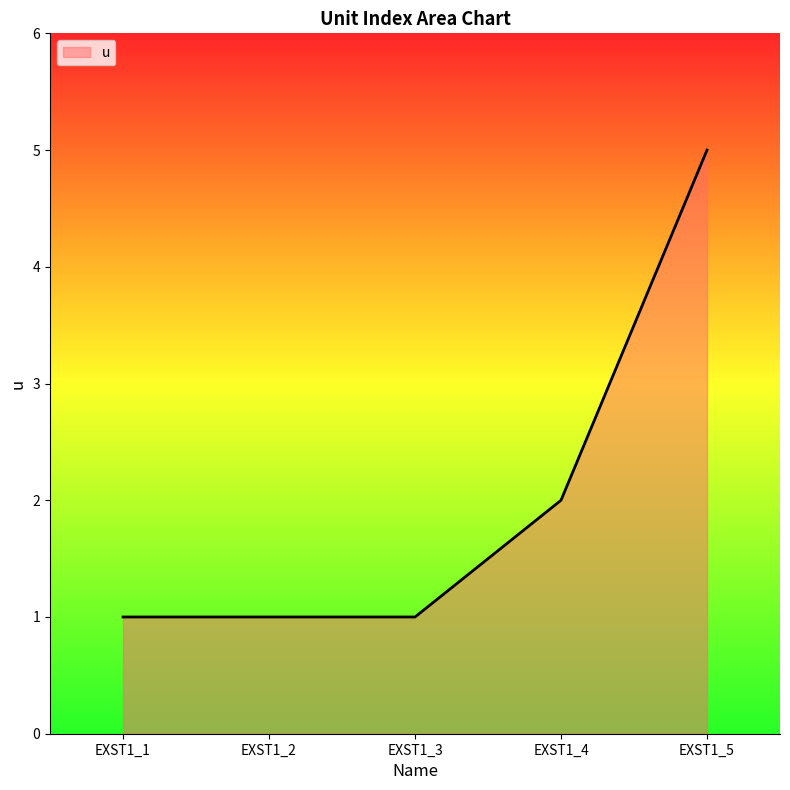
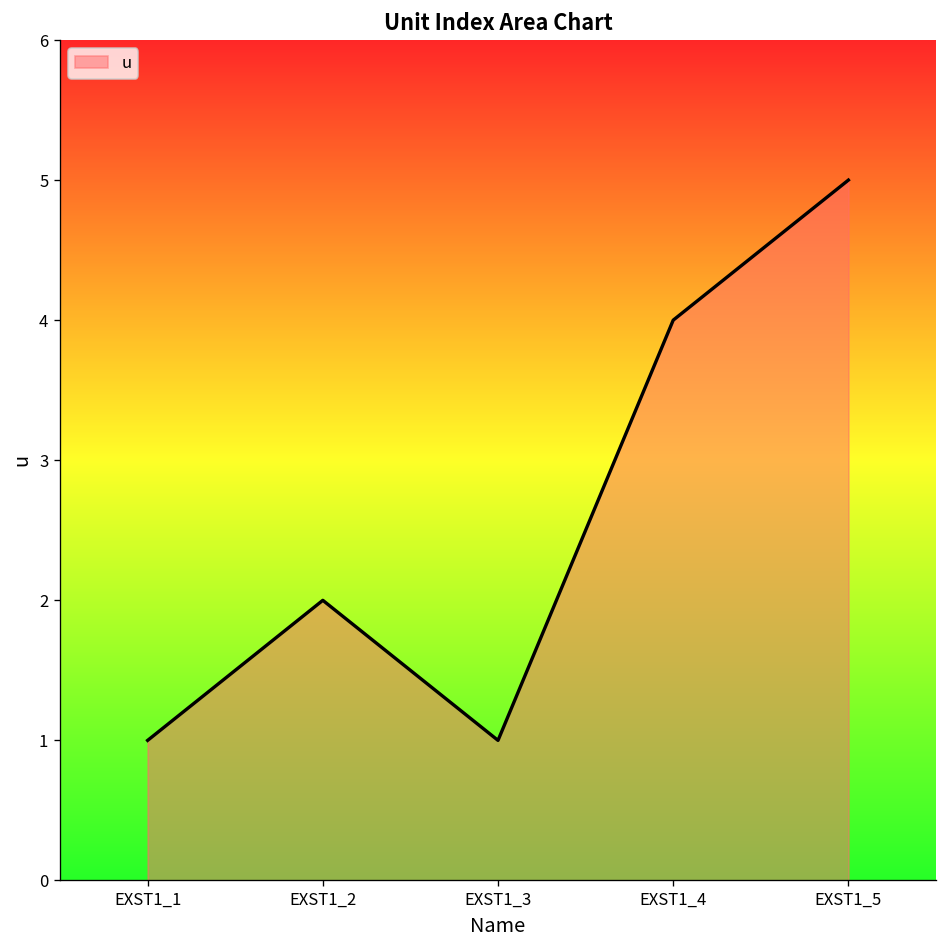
  {
    "EXST1_1": 1,
-   "EXST1_2": 1,
+   "EXST1_2": 2,
    "EXST1_3": 1,
-   "EXST1_4": 2,
+   "EXST1_4": 4,
    "EXST1_5": 5
  }
